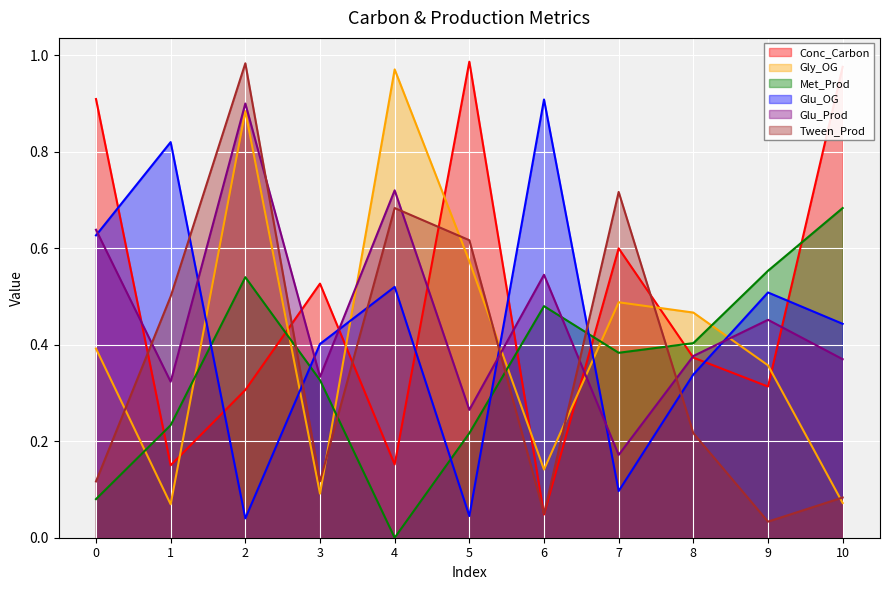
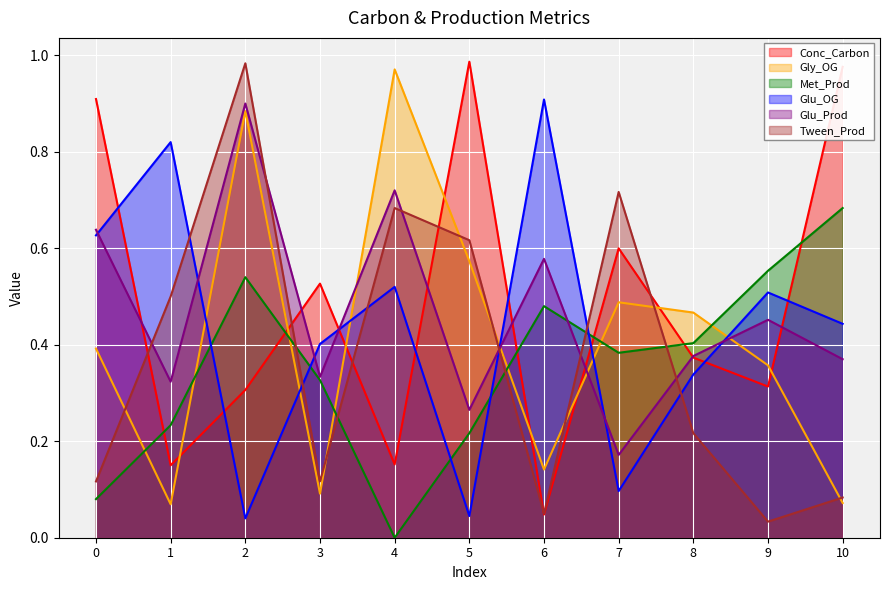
  {
    "Conc_Carbon": {
      "0": 0.91,
      "1": 0.15,
      "2": 0.31,
      "3": 0.53,
      "4": 0.15,
      "5": 0.99,
      "7": 0.60,
      "9": 0.31
    },
    "Gly_OG": {
      "0": 0.39,
      "1": 0.07,
      "2": 0.88,
      "3": 0.09,
      "4": 0.97,
      "5": 0.57,
      "6": 0.14,
      "7": 0.49,
      "8": 0.47,
      "9": 0.36,
      "10": 0.07
    },
    "Met_Prod": {
      "0": 0.08,
      "1": 0.23,
      "2": 0.54,
      "3": 0.33,
      "4": 0.00,
      "5": 0.22,
      "6": 0.48,
      "7": 0.38,
      "8": 0.40,
      "9": 0.55,
      "10": 0.68
    },
    "Glu_OG": {
      "0": 0.63,
      "1": 0.82,
      "2": 0.04,
      "3": 0.40,
      "4": 0.52,
      "5": 0.05,
      "6": 0.91,
      "7": 0.10,
      "8": 0.34,
      "9": 0.51,
      "10": 0.44
    },
    "Glu_Prod": {
      "0": 0.64,
      "1": 0.32,
      "2": 0.90,
      "3": 0.33,
      "4": 0.72,
      "5": 0.27,
-     "6": 0.55,
+     "6": 0.58,
      "7": 0.17,
      "9": 0.45,
      "10": 0.37
    },
    "Tween_Prod": {
      "0": 0.12,
      "1": 0.50,
      "2": 0.98,
      "3": 0.12,
      "4": 0.68,
      "5": 0.62,
      "7": 0.72,
      "8": 0.22,
      "9": 0.03,
      "10": 0.08
    }
  }
